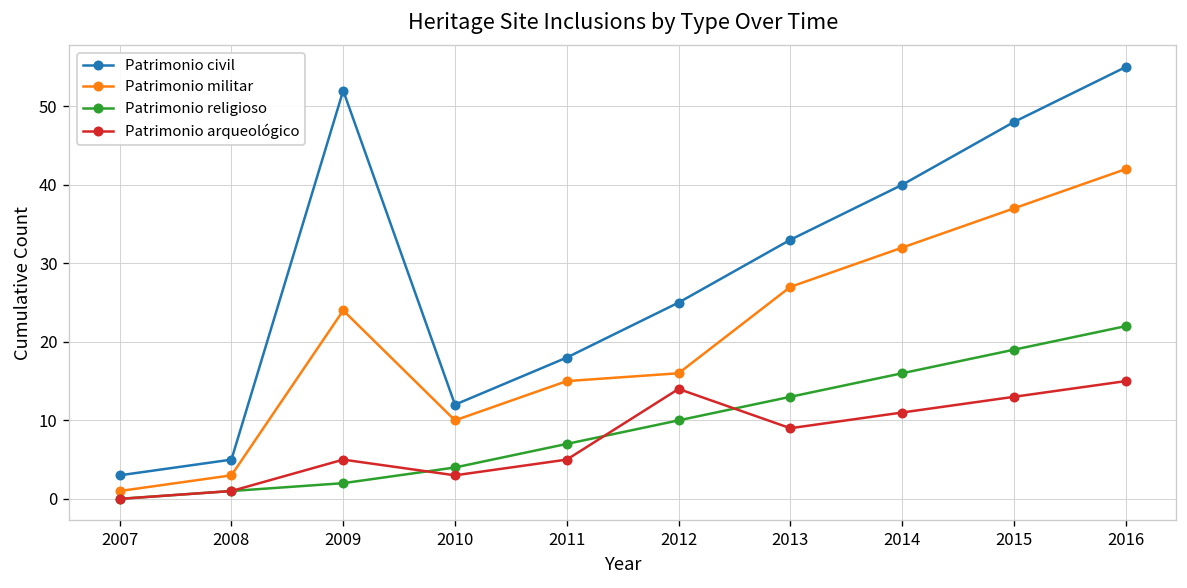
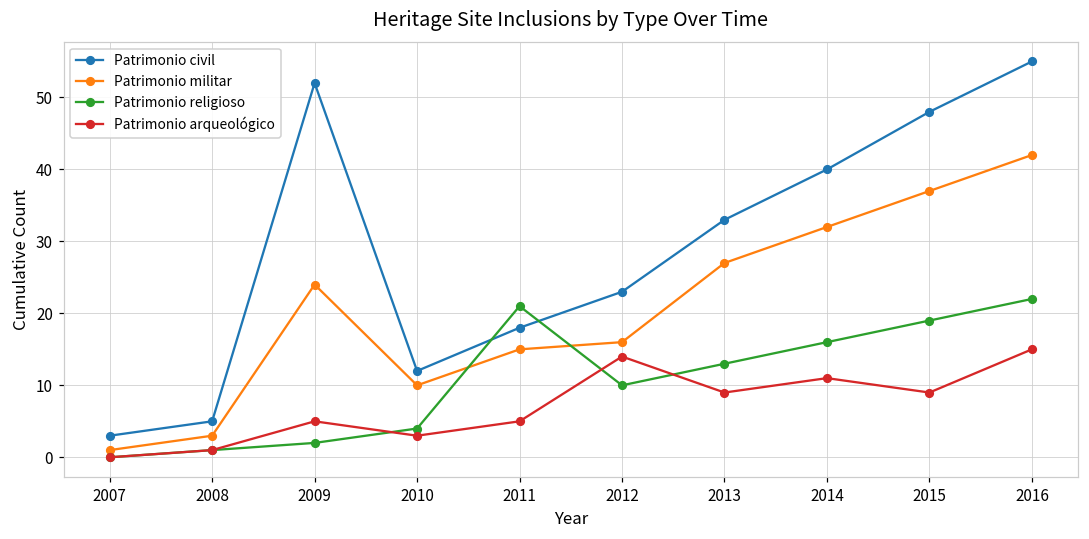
  {
    "Patrimonio civil": {
      "2007": 3,
      "2008": 5,
      "2009": 52,
      "2010": 12,
      "2011": 18,
-     "2012": 25,
+     "2012": 23,
      "2013": 33,
      "2014": 40,
      "2015": 48,
      "2016": 55
    },
    "Patrimonio militar": {
      "2007": 1,
      "2008": 3,
      "2009": 24,
      "2010": 10,
      "2011": 15,
      "2012": 16,
      "2013": 27,
      "2014": 32,
      "2015": 37,
      "2016": 42
    },
    "Patrimonio religioso": {
      "2009": 2,
      "2010": 4,
-     "2011": 7,
+     "2011": 21,
      "2012": 10,
      "2013": 13,
      "2014": 16,
      "2015": 19,
      "2016": 22
    },
    "Patrimonio arqueológico": {
      "2009": 5,
      "2010": 3,
      "2011": 5,
      "2012": 14,
      "2013": 9,
      "2014": 11,
-     "2015": 13,
+     "2015": 9,
      "2016": 15
    }
  }
